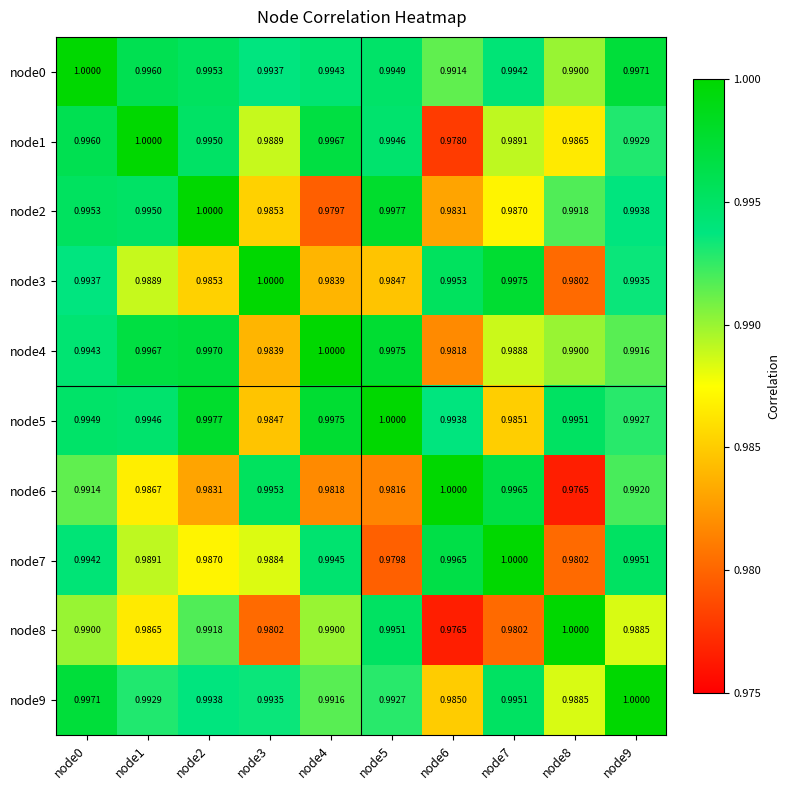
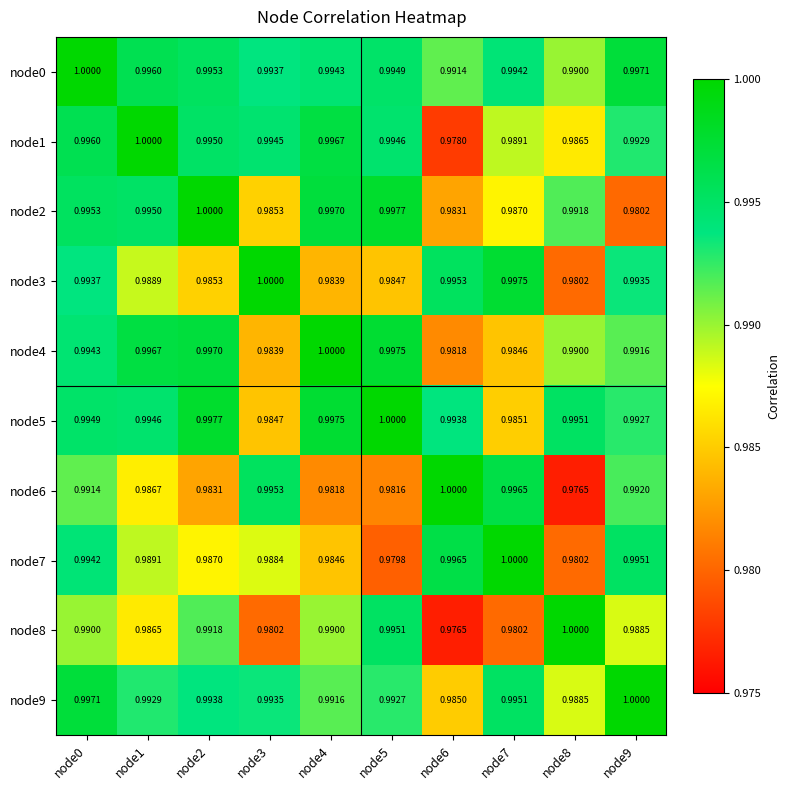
  {
    "node0": {
      "node0": 1.0000,
      "node1": 0.9960,
      "node2": 0.9953,
      "node3": 0.9937,
      "node4": 0.9943,
      "node5": 0.9949,
      "node6": 0.9914,
      "node7": 0.9942,
      "node8": 0.9900,
      "node9": 0.9971
    },
    "node1": {
      "node0": 0.9960,
      "node1": 1.0000,
      "node2": 0.9950,
-     "node3": 0.9889,
+     "node3": 0.9945,
      "node4": 0.9967,
      "node5": 0.9946,
      "node6": 0.9780,
      "node7": 0.9891,
      "node8": 0.9865,
      "node9": 0.9929
    },
    "node2": {
      "node0": 0.9953,
      "node1": 0.9950,
      "node2": 1.0000,
      "node3": 0.9853,
-     "node4": 0.9797,
+     "node4": 0.9970,
      "node5": 0.9977,
      "node6": 0.9831,
      "node7": 0.9870,
      "node8": 0.9918,
-     "node9": 0.9938
+     "node9": 0.9802
    },
    "node3": {
      "node0": 0.9937,
      "node1": 0.9889,
      "node2": 0.9853,
      "node3": 1.0000,
      "node4": 0.9839,
      "node5": 0.9847,
      "node6": 0.9953,
      "node7": 0.9975,
      "node8": 0.9802,
      "node9": 0.9935
    },
    "node4": {
      "node0": 0.9943,
      "node1": 0.9967,
      "node2": 0.9970,
      "node3": 0.9839,
      "node4": 1.0000,
      "node5": 0.9975,
      "node6": 0.9818,
-     "node7": 0.9888,
+     "node7": 0.9846,
      "node8": 0.9900,
      "node9": 0.9916
    },
    "node5": {
      "node0": 0.9949,
      "node1": 0.9946,
      "node2": 0.9977,
      "node3": 0.9847,
      "node4": 0.9975,
      "node5": 1.0000,
      "node6": 0.9938,
      "node7": 0.9851,
      "node8": 0.9951,
      "node9": 0.9927
    },
    "node6": {
      "node0": 0.9914,
      "node1": 0.9867,
      "node2": 0.9831,
      "node3": 0.9953,
      "node4": 0.9818,
      "node5": 0.9816,
      "node6": 1.0000,
      "node7": 0.9965,
      "node8": 0.9765,
      "node9": 0.9920
    },
    "node7": {
      "node0": 0.9942,
      "node1": 0.9891,
      "node2": 0.9870,
      "node3": 0.9884,
-     "node4": 0.9945,
+     "node4": 0.9846,
      "node5": 0.9798,
      "node6": 0.9965,
      "node7": 1.0000,
      "node8": 0.9802,
      "node9": 0.9951
    },
    "node8": {
      "node0": 0.9900,
      "node1": 0.9865,
      "node2": 0.9918,
      "node3": 0.9802,
      "node4": 0.9900,
      "node5": 0.9951,
      "node6": 0.9765,
      "node7": 0.9802,
      "node8": 1.0000,
      "node9": 0.9885
    },
    "node9": {
      "node0": 0.9971,
      "node1": 0.9929,
      "node2": 0.9938,
      "node3": 0.9935,
      "node4": 0.9916,
      "node5": 0.9927,
      "node6": 0.9850,
      "node7": 0.9951,
      "node8": 0.9885,
      "node9": 1.0000
    }
  }
